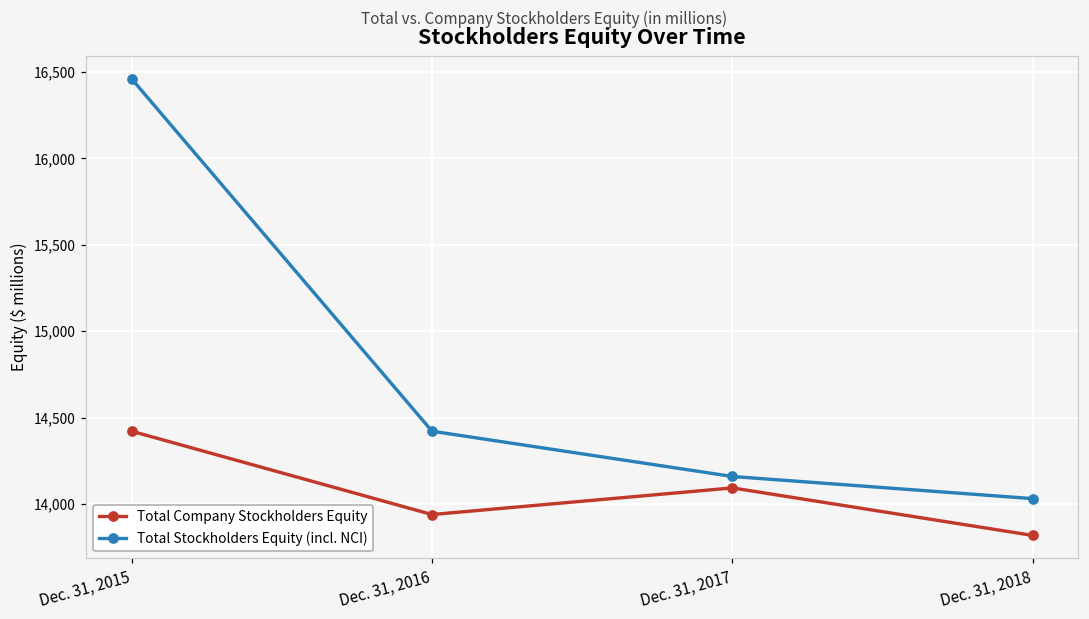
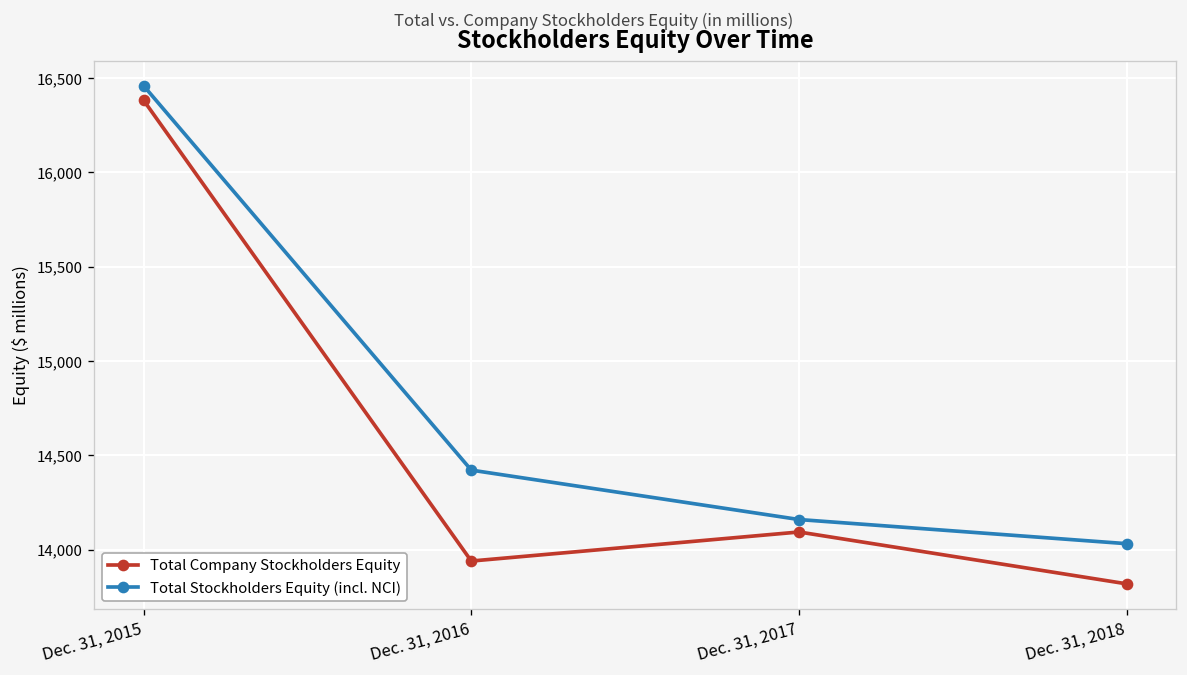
  {
    "Total Company Stockholders Equity": {
-     "Dec. 31, 2015": "14,420",
+     "Dec. 31, 2015": "16,380",
      "Dec. 31, 2016": "13,940",
      "Dec. 31, 2017": "14,090",
      "Dec. 31, 2018": "13,820"
    },
    "Total Stockholders Equity (incl. NCI)": {
      "Dec. 31, 2015": "16,460",
      "Dec. 31, 2016": "14,420",
      "Dec. 31, 2017": "14,160",
      "Dec. 31, 2018": "14,030"
    }
  }
